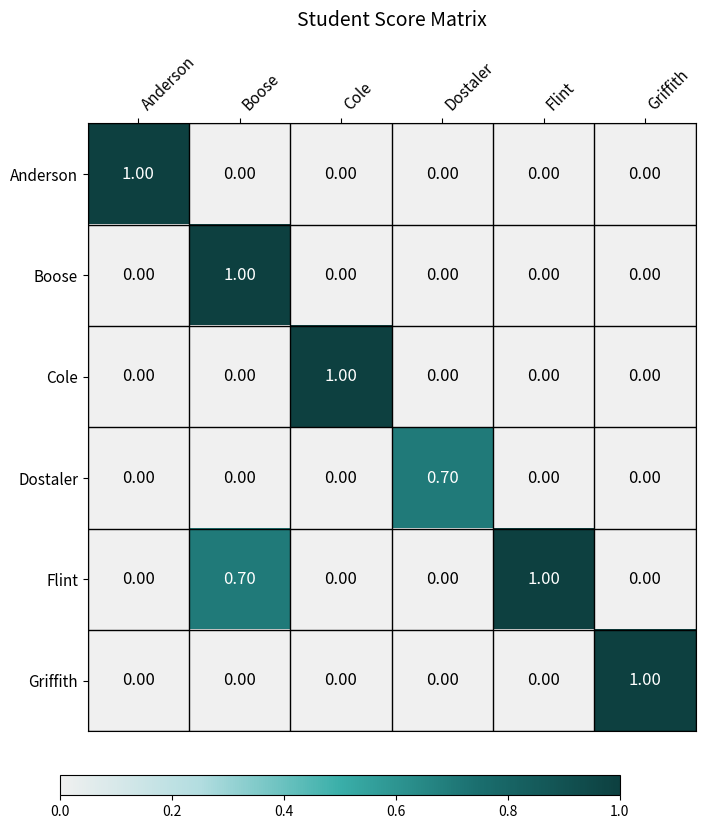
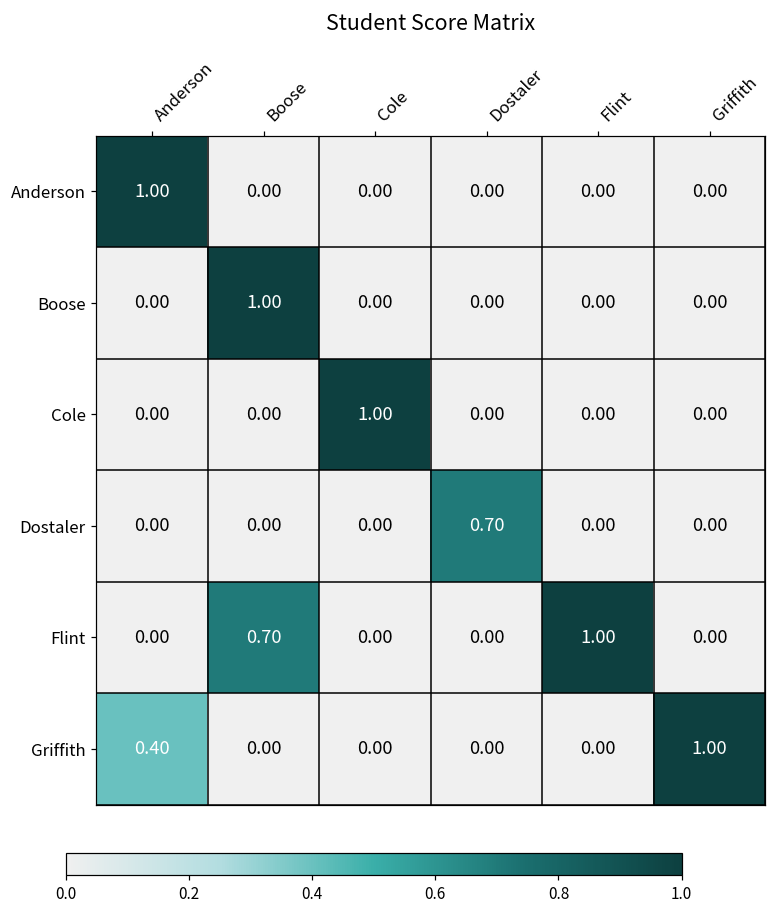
  {
    "Anderson": {
      "Anderson": 1.00,
      "Boose": 0.00,
      "Cole": 0.00,
      "Dostaler": 0.00,
      "Flint": 0.00,
      "Griffith": 0.00
    },
    "Boose": {
      "Anderson": 0.00,
      "Boose": 1.00,
      "Cole": 0.00,
      "Dostaler": 0.00,
      "Flint": 0.00,
      "Griffith": 0.00
    },
    "Cole": {
      "Anderson": 0.00,
      "Boose": 0.00,
      "Cole": 1.00,
      "Dostaler": 0.00,
      "Flint": 0.00,
      "Griffith": 0.00
    },
    "Dostaler": {
      "Anderson": 0.00,
      "Boose": 0.00,
      "Cole": 0.00,
      "Dostaler": 0.70,
      "Flint": 0.00,
      "Griffith": 0.00
    },
    "Flint": {
      "Anderson": 0.00,
      "Boose": 0.70,
      "Cole": 0.00,
      "Dostaler": 0.00,
      "Flint": 1.00,
      "Griffith": 0.00
    },
    "Griffith": {
-     "Anderson": 0.00,
+     "Anderson": 0.40,
      "Boose": 0.00,
      "Cole": 0.00,
      "Dostaler": 0.00,
      "Flint": 0.00,
      "Griffith": 1.00
    }
  }
